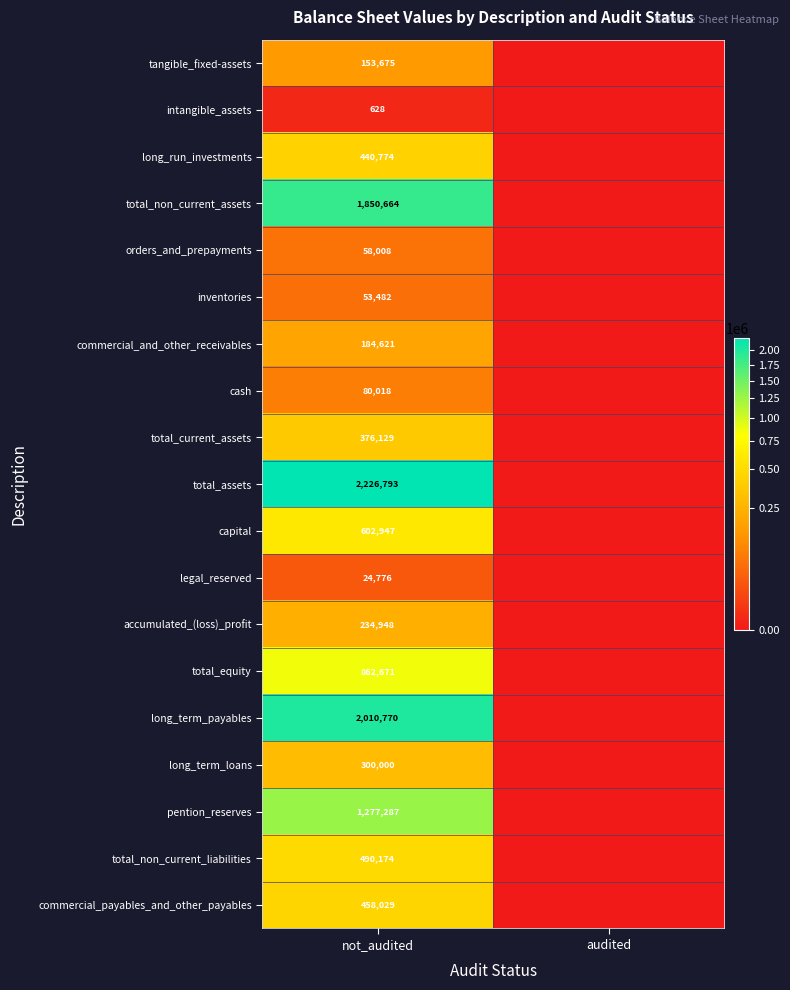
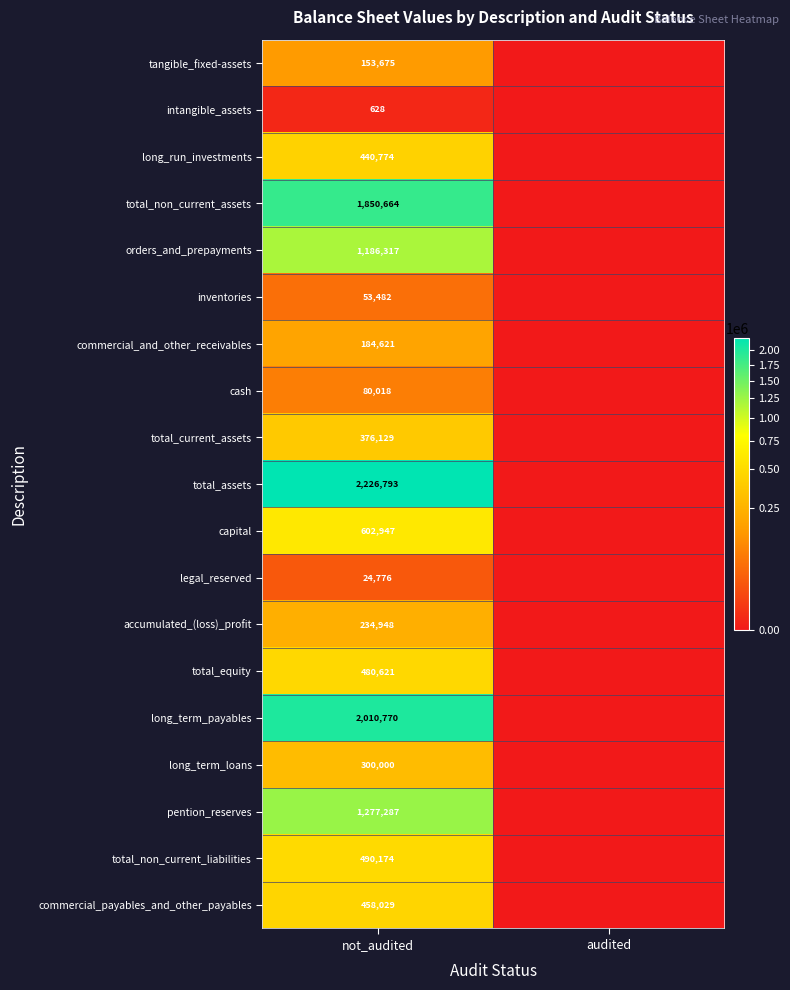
  {
    "tangible_fixed-assets": {
      "not_audited": "153,675"
    },
    "intangible_assets": {
      "not_audited": "628"
    },
    "long_run_investments": {
      "not_audited": "440,774"
    },
    "total_non_current_assets": {
      "not_audited": "1,850,664"
    },
    "orders_and_prepayments": {
-     "not_audited": "58,008"
+     "not_audited": "1,186,317"
    },
    "inventories": {
      "not_audited": "53,482"
    },
    "commercial_and_other_receivables": {
      "not_audited": "184,621"
    },
    "cash": {
      "not_audited": "80,018"
    },
    "total_current_assets": {
      "not_audited": "376,129"
    },
    "total_assets": {
      "not_audited": "2,226,793"
    },
    "capital": {
      "not_audited": "602,947"
    },
    "legal_reserved": {
      "not_audited": "24,776"
    },
    "accumulated_(loss)_profit": {
      "not_audited": "234,948"
    },
    "total_equity": {
-     "not_audited": "862,671"
+     "not_audited": "480,621"
    },
    "long_term_payables": {
      "not_audited": "2,010,770"
    },
    "long_term_loans": {
      "not_audited": "300,000"
    },
    "pention_reserves": {
      "not_audited": "1,277,287"
    },
    "total_non_current_liabilities": {
      "not_audited": "490,174"
    },
    "commercial_payables_and_other_payables": {
      "not_audited": "458,029"
    }
  }
